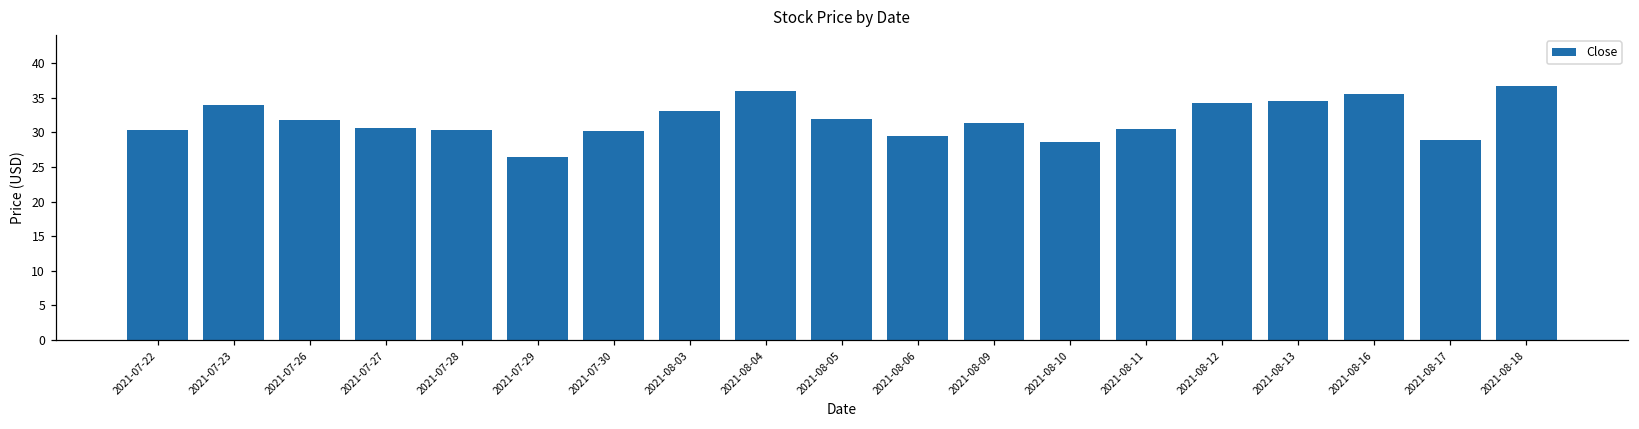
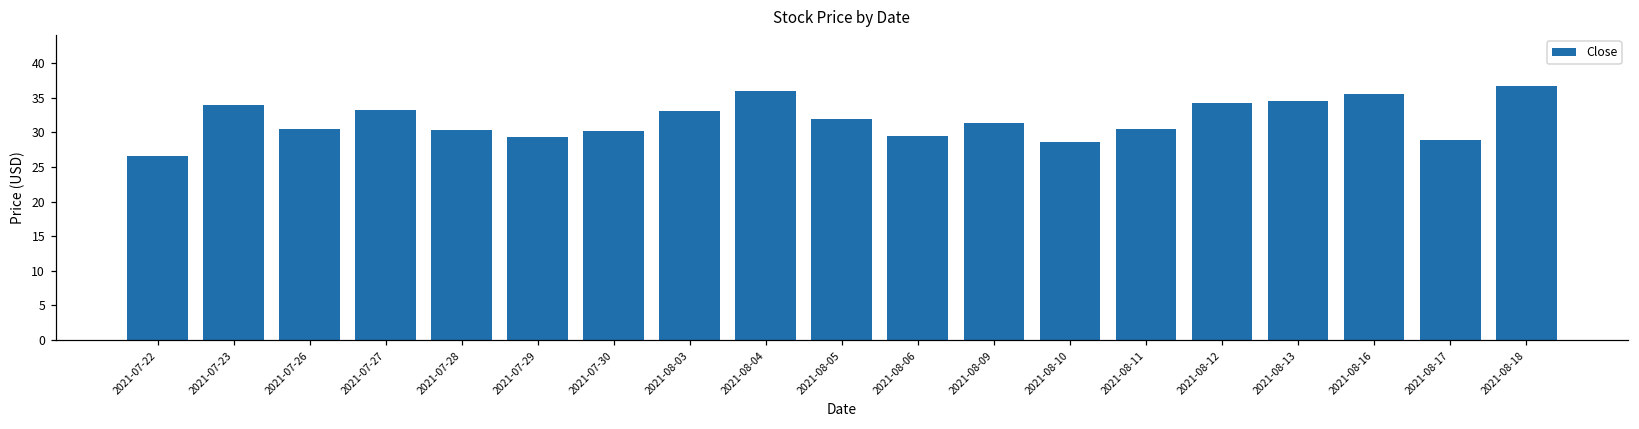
  {
-   "2021-07-22": 30,
+   "2021-07-22": 27,
    "2021-07-23": 34,
-   "2021-07-26": 32,
-   "2021-07-27": 31,
+   "2021-07-26": 30,
+   "2021-07-27": 33,
    "2021-07-28": 30,
-   "2021-07-29": 26,
+   "2021-07-29": 29,
    "2021-07-30": 30,
    "2021-08-03": 33,
    "2021-08-04": 36,
    "2021-08-05": 32,
    "2021-08-06": 29,
    "2021-08-09": 31,
    "2021-08-10": 29,
    "2021-08-11": 31,
    "2021-08-12": 34,
    "2021-08-13": 35,
    "2021-08-16": 36,
    "2021-08-17": 29,
    "2021-08-18": 37
  }
